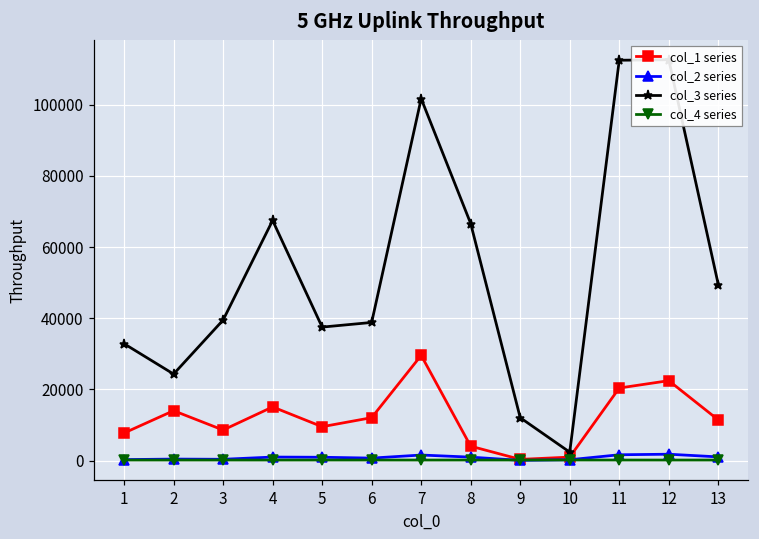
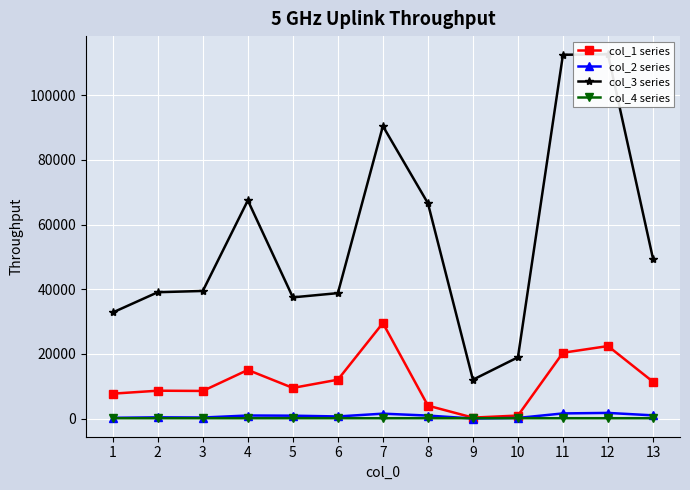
  {
    "col_1 series": {
      "1": 8000,
-     "2": 14000,
+     "2": 9000,
      "3": 9000,
      "4": 15000,
      "5": 10000,
      "6": 12000,
      "7": 30000,
      "8": 4000,
      "11": 20000,
      "12": 22000,
      "13": 11000
    },
    "col_2 series": {
      "4": 1000,
      "7": 2000,
      "8": 1000,
      "11": 2000,
      "12": 2000,
      "13": 1000
    },
    "col_3 series": {
      "1": 33000,
-     "2": 24000,
+     "2": 39000,
      "3": 39000,
      "4": 67000,
      "5": 38000,
      "6": 39000,
-     "7": 102000,
+     "7": 90000,
      "8": 67000,
      "9": 12000,
-     "10": 2000,
+     "10": 19000,
      "11": 113000,
      "13": 49000
    },
    "col_4 series": {
      "4": 0,
      "7": 0,
      "8": 0,
      "11": 0,
      "12": 0,
      "13": 0
    }
  }
